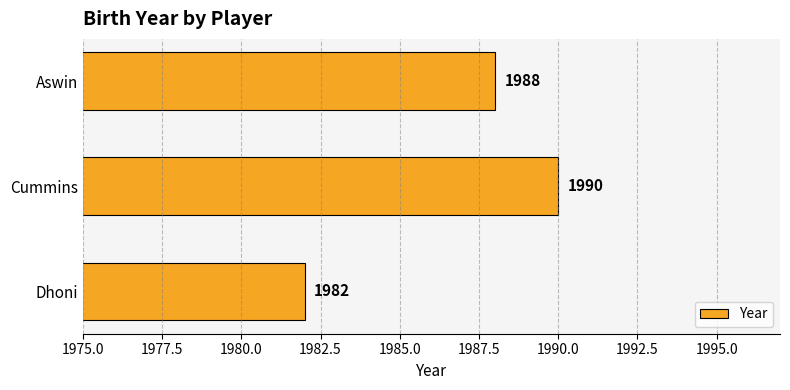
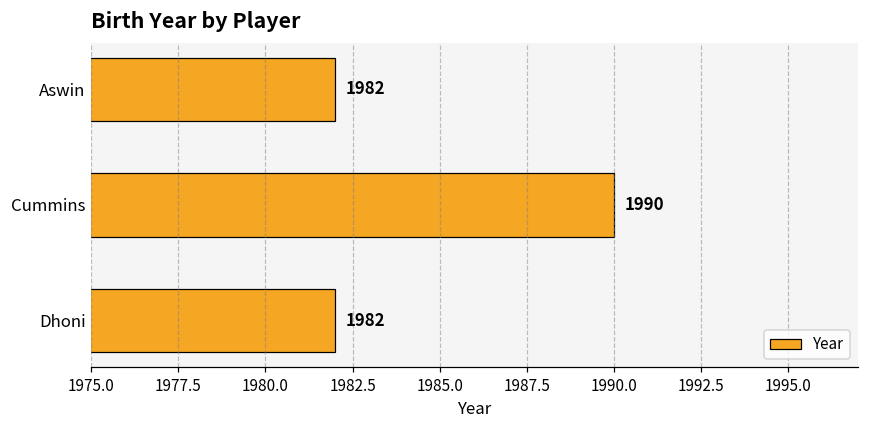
  {
-   "Aswin": 1988,
+   "Aswin": 1982,
    "Cummins": 1990,
    "Dhoni": 1982
  }
